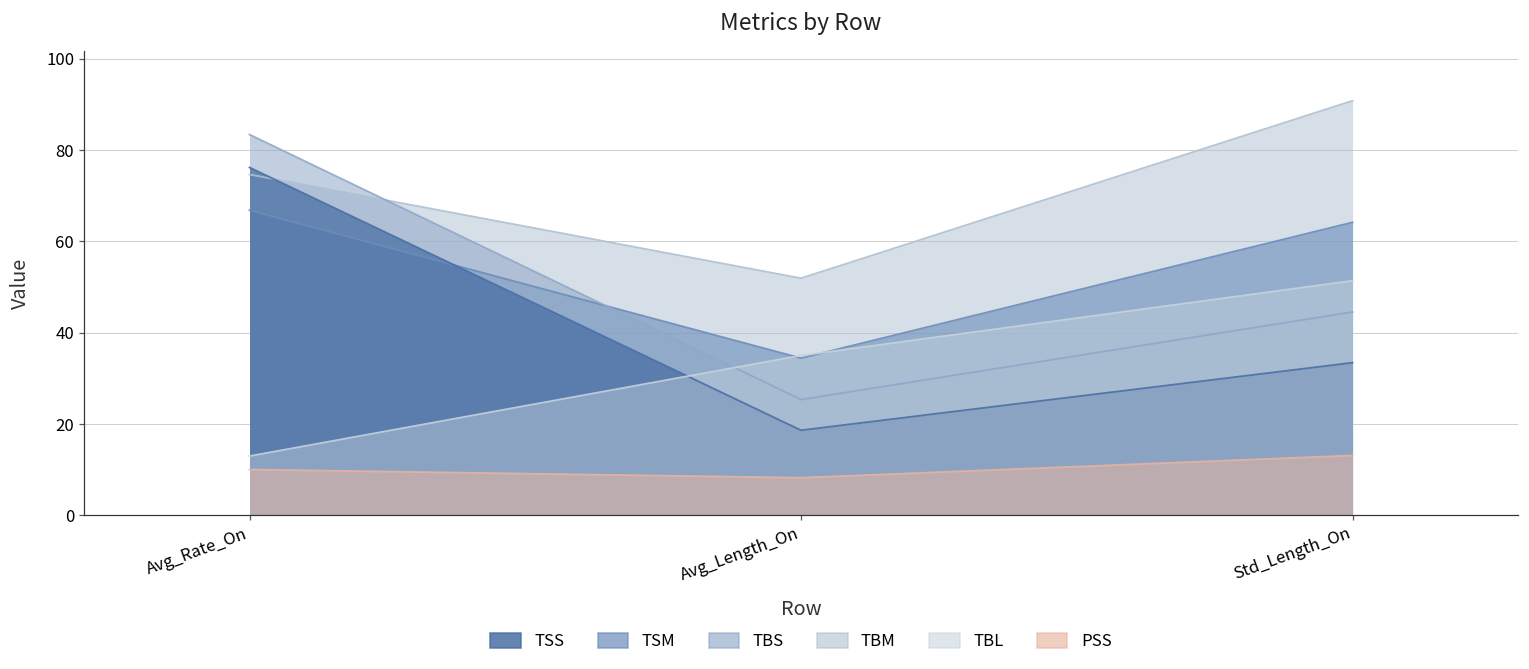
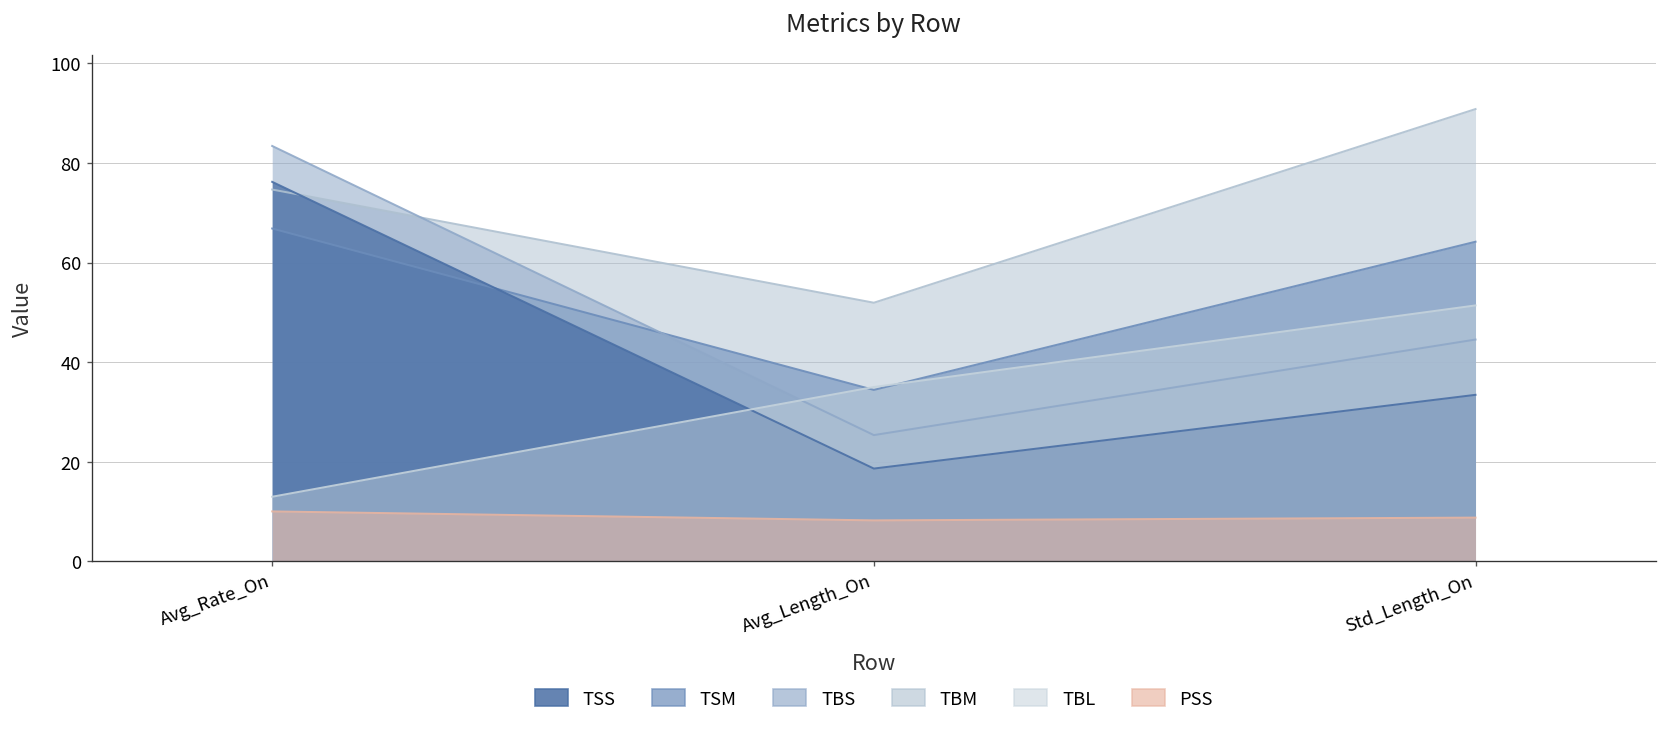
  {
    "PSS": {
      "Avg_Rate_On": 10,
      "Avg_Length_On": 8,
-     "Std_Length_On": 13
+     "Std_Length_On": 9
    }
  }
